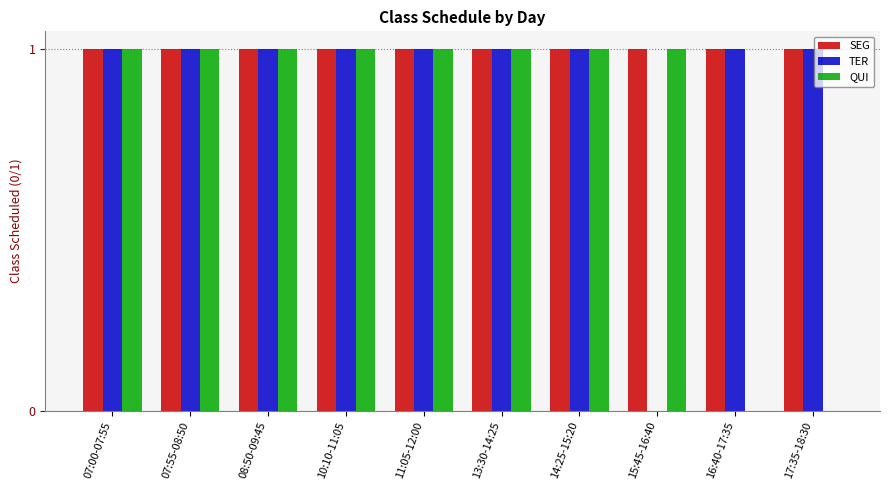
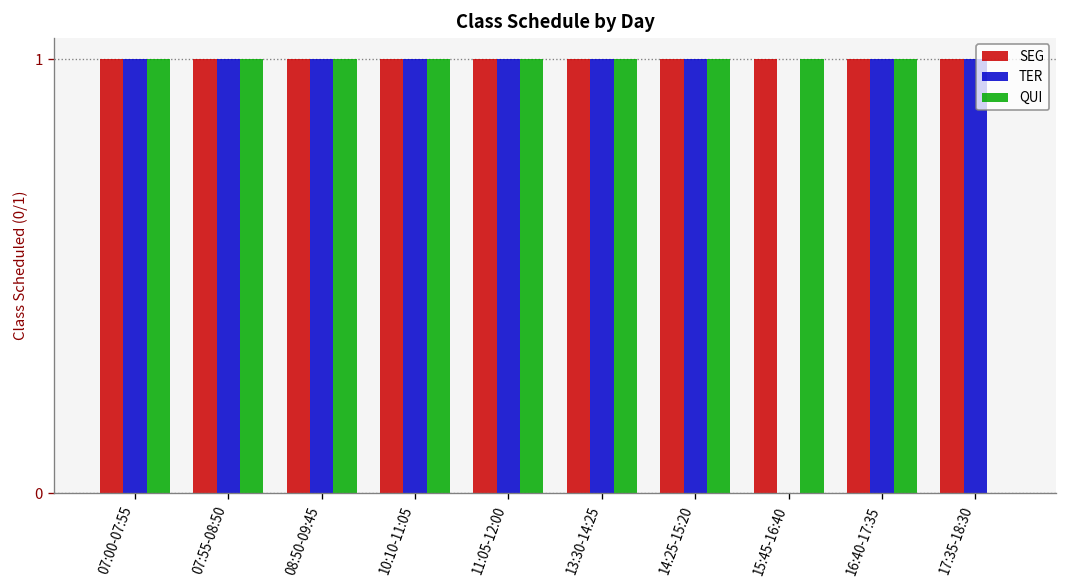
  {
    "SEG": {
      "07:00-07:55": 1,
      "07:55-08:50": 1,
      "08:50-09:45": 1,
      "10:10-11:05": 1,
      "11:05-12:00": 1,
      "13:30-14:25": 1,
      "14:25-15:20": 1,
      "15:45-16:40": 1,
      "16:40-17:35": 1,
      "17:35-18:30": 1
    },
    "TER": {
      "07:00-07:55": 1,
      "07:55-08:50": 1,
      "08:50-09:45": 1,
      "10:10-11:05": 1,
      "11:05-12:00": 1,
      "13:30-14:25": 1,
      "14:25-15:20": 1,
      "15:45-16:40": 0,
      "16:40-17:35": 1,
      "17:35-18:30": 1
    },
    "QUI": {
      "07:00-07:55": 1,
      "07:55-08:50": 1,
      "08:50-09:45": 1,
      "10:10-11:05": 1,
      "11:05-12:00": 1,
      "13:30-14:25": 1,
      "14:25-15:20": 1,
      "15:45-16:40": 1,
-     "16:40-17:35": 0,
+     "16:40-17:35": 1,
      "17:35-18:30": 0
    }
  }
